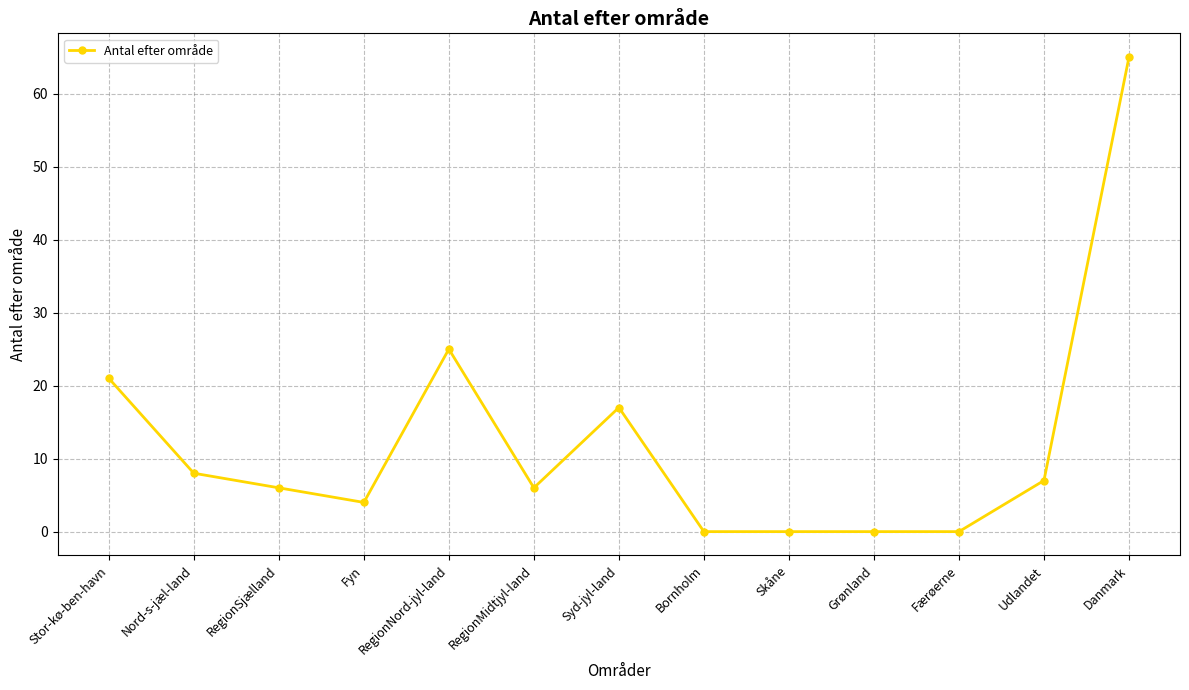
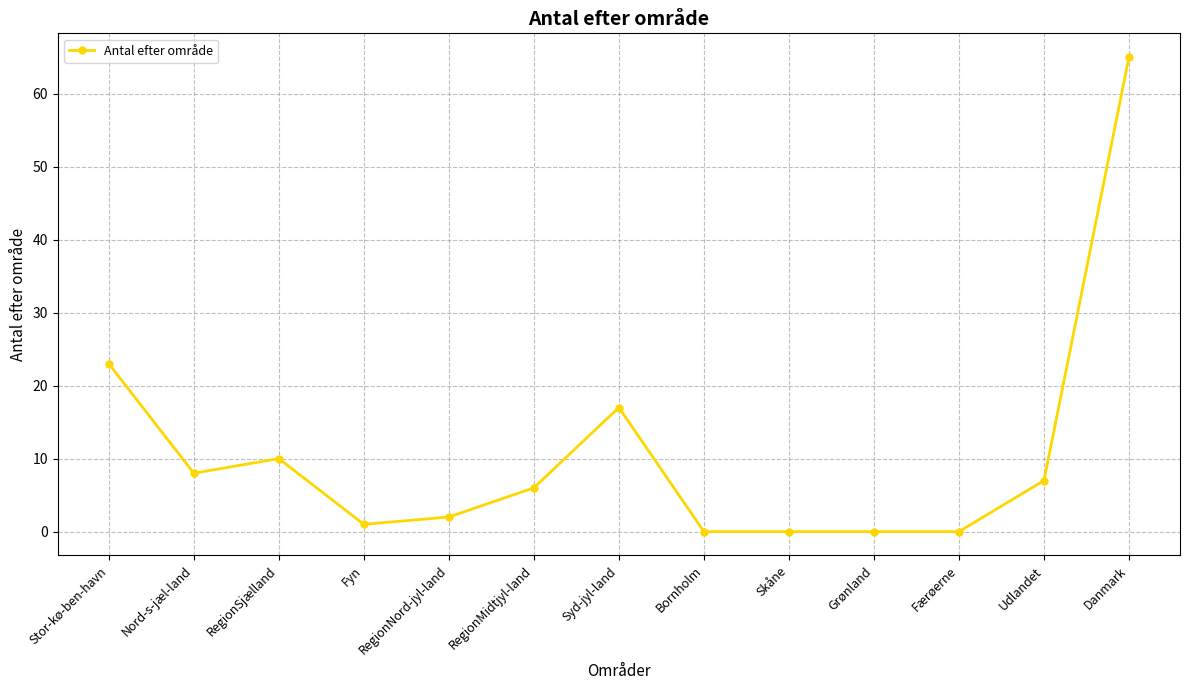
  {
-   "Stor­kø­ben­havn": 21,
+   "Stor­kø­ben­havn": 23,
    "Nord­s­jæl­land": 8,
-   "RegionSjælland": 6,
-   "Fyn": 4,
-   "RegionNord­jyl­land": 25,
+   "RegionSjælland": 10,
+   "Fyn": 1,
+   "RegionNord­jyl­land": 2,
    "RegionMidtjyl­land": 6,
    "Syd­jyl­land": 17,
    "Bornholm": 0,
    "Skåne": 0,
    "Grønland": 0,
    "Færøerne": 0,
    "Udlandet": 7,
    "Danmark": 65
  }
